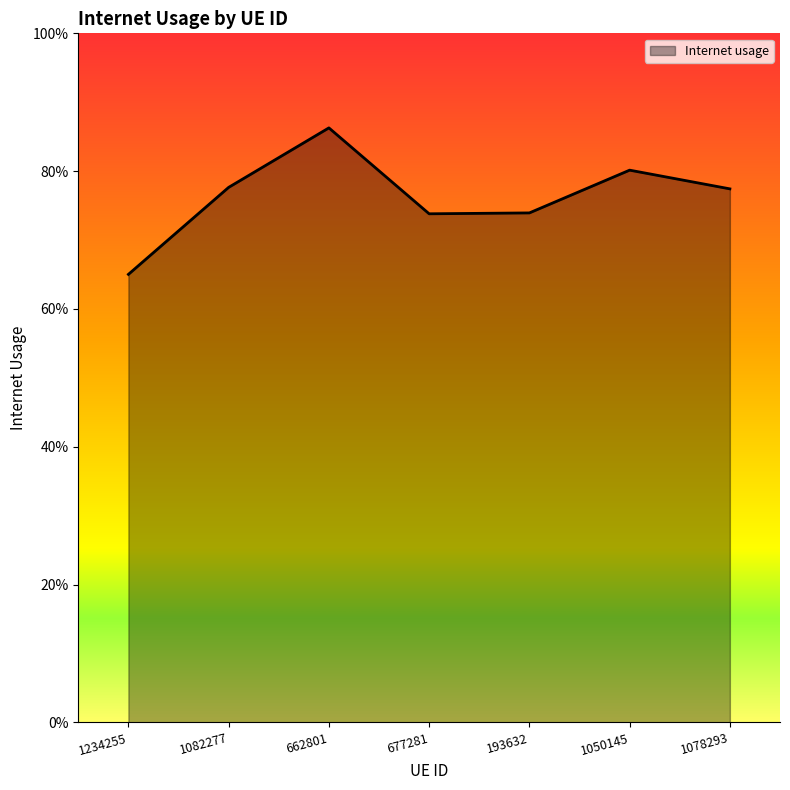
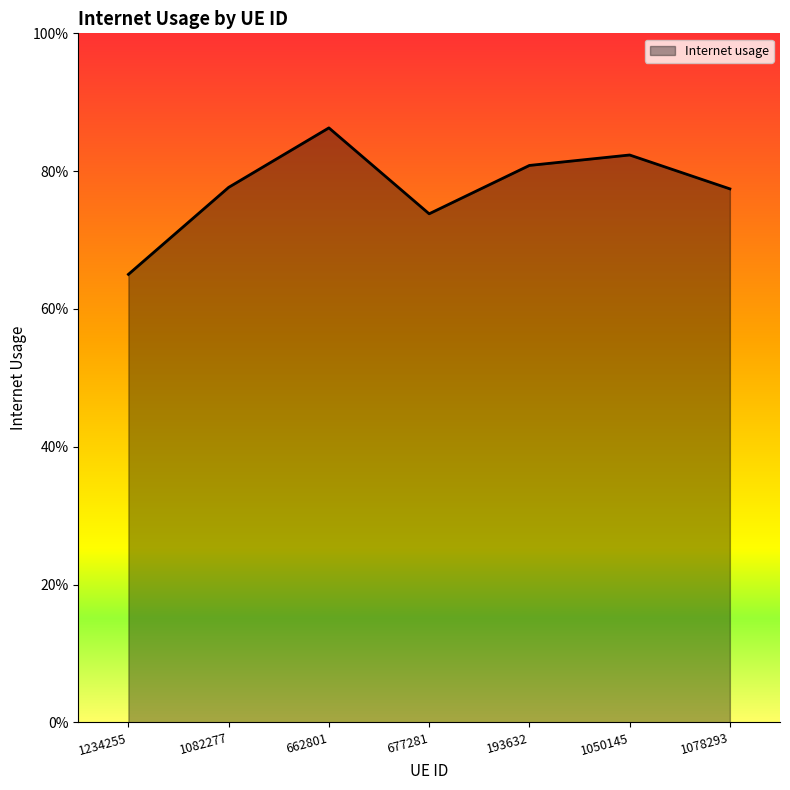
  {
    "1234255": "65%",
    "1082277": "78%",
    "662801": "86%",
    "677281": "74%",
-   "193632": "74%",
-   "1050145": "80%",
+   "193632": "81%",
+   "1050145": "82%",
    "1078293": "77%"
  }
